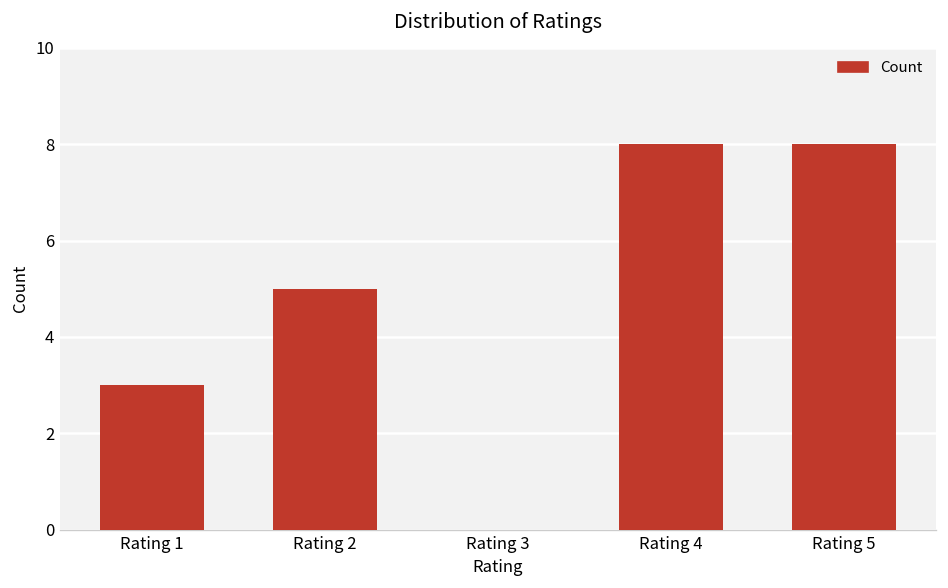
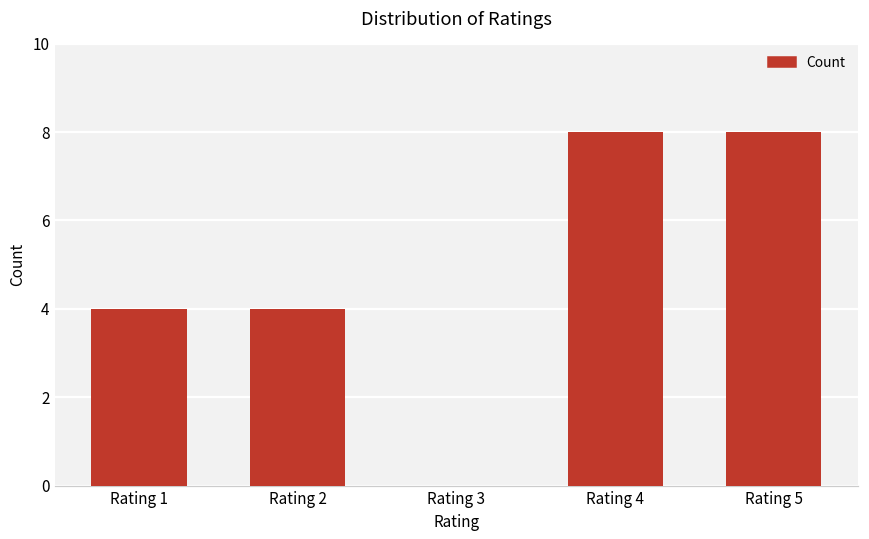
  {
-   "Rating 1": 3,
-   "Rating 2": 5,
+   "Rating 1": 4,
+   "Rating 2": 4,
    "Rating 3": 0,
    "Rating 4": 8,
    "Rating 5": 8
  }
